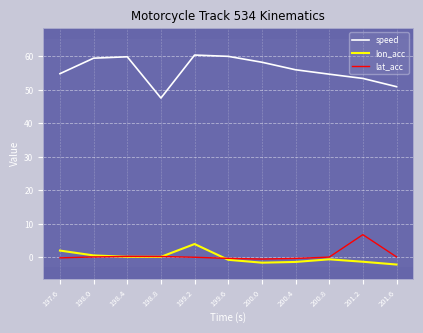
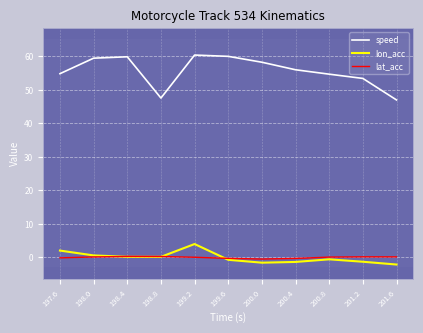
  {
    "speed": {
      "197.6": 55,
      "198.0": 59,
      "198.4": 60,
      "198.8": 48,
      "199.2": 60,
      "199.6": 60,
      "200.0": 58,
      "200.4": 56,
      "200.8": 55,
      "201.2": 53,
-     "201.6": 51
+     "201.6": 47
    },
    "lon_acc": {
      "197.6": 2,
      "199.2": 4,
      "200.0": -2,
      "200.4": -1,
      "201.2": -1,
      "201.6": -2
    },
    "lat_acc": {
      "197.6": 0,
      "199.2": 0,
      "200.0": -1,
      "200.4": 0,
-     "201.2": 7,
+     "201.2": 0,
      "201.6": 0
    }
  }
